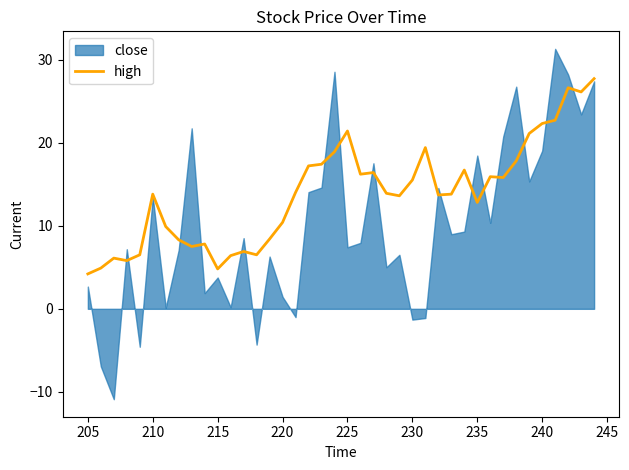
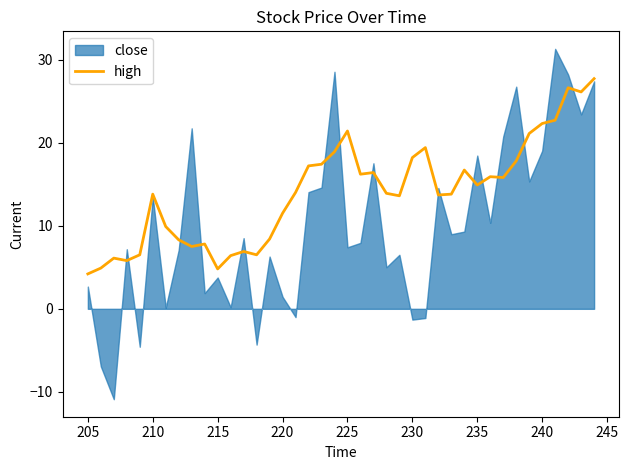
  {
    "high": {
      "205": 4,
      "210": 14,
      "215": 5,
-     "220": 10,
+     "220": 12,
      "225": 21,
-     "230": 16,
-     "235": 13,
+     "230": 18,
+     "235": 15,
      "240": 22
    },
    "close": {
      "205": 3,
      "210": 13,
      "215": 4,
      "220": 1,
      "225": 7,
      "235": 18,
      "240": 19
    }
  }
